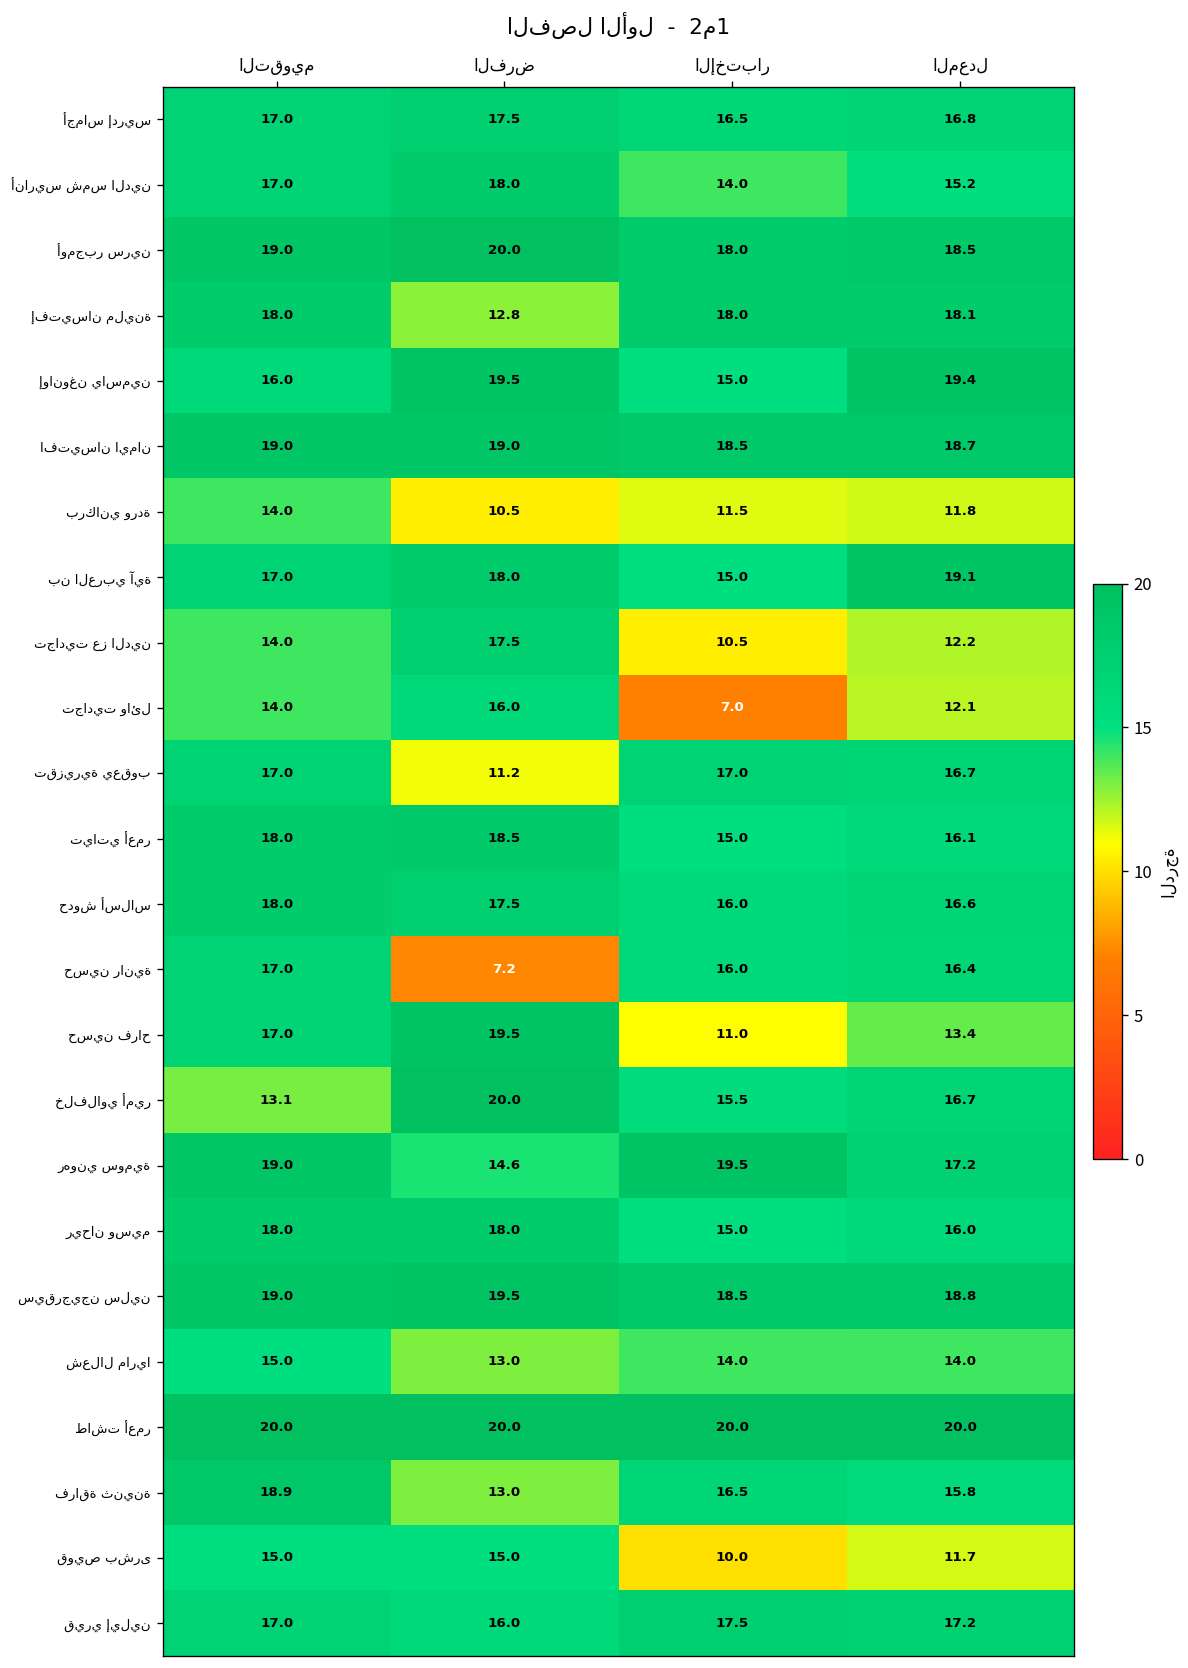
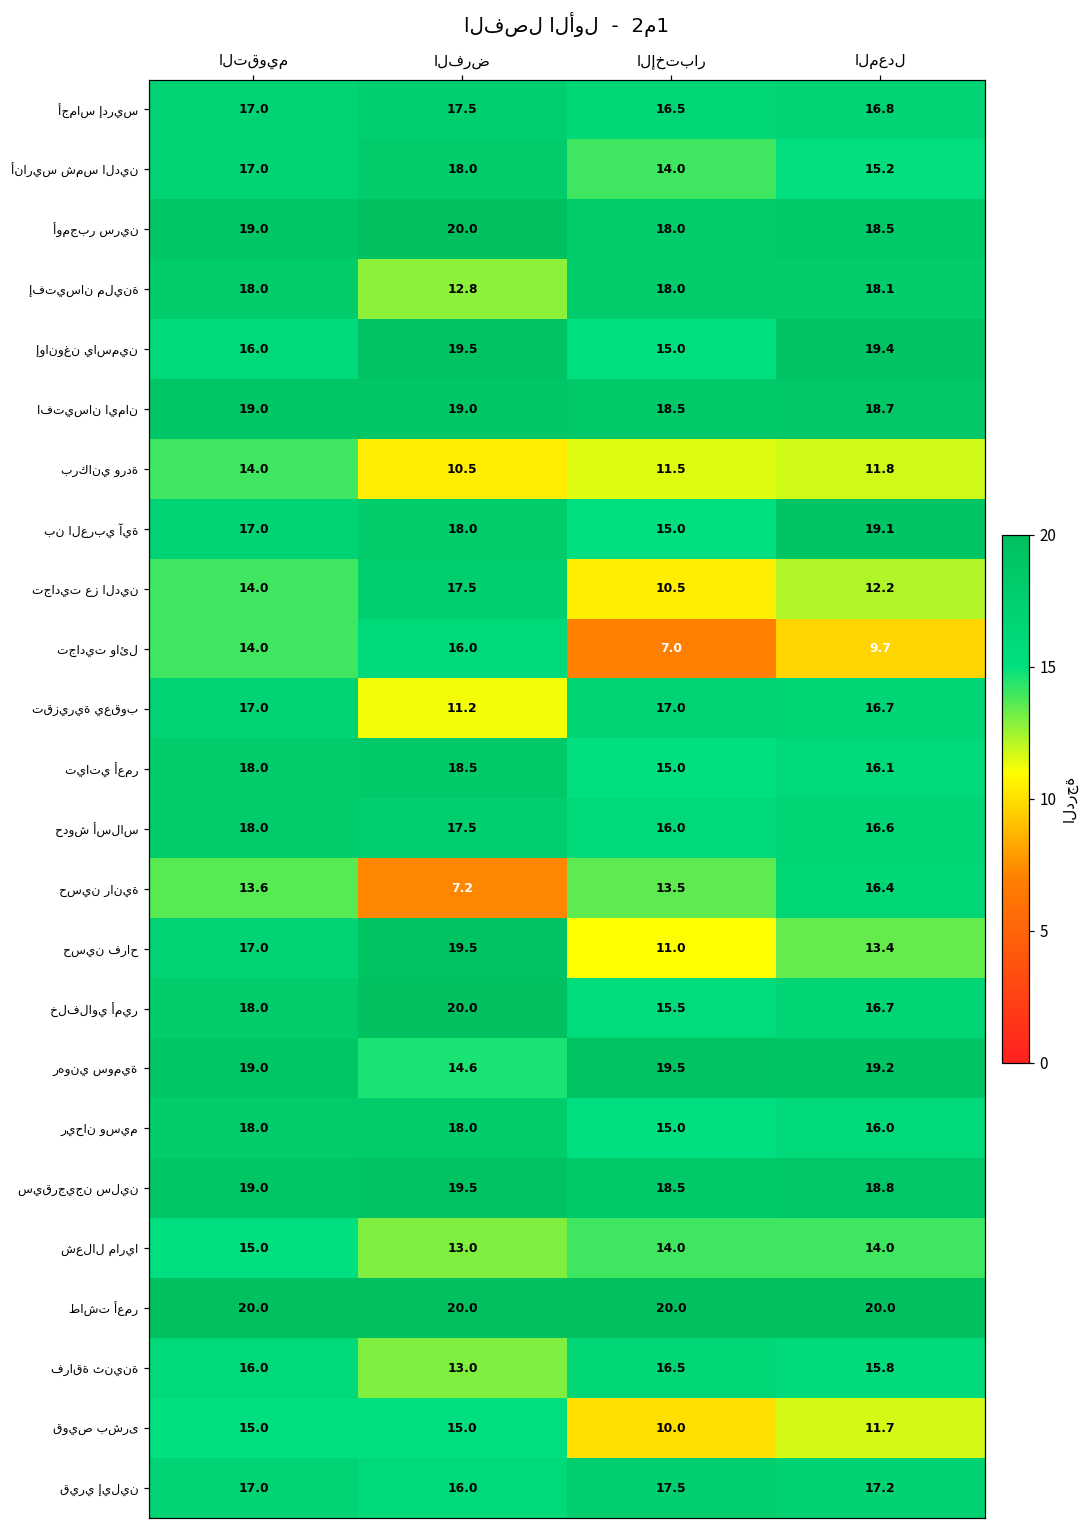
  {
    "أجماس إدريس": {
      "التقويم": 17.0,
      "الفرض": 17.5,
      "الإختبار": 16.5,
      "المعدل": 16.8
    },
    "أناريس شمس الدين": {
      "التقويم": 17.0,
      "الفرض": 18.0,
      "الإختبار": 14.0,
      "المعدل": 15.2
    },
    "أومجبر سرين": {
      "التقويم": 19.0,
      "الفرض": 20.0,
      "الإختبار": 18.0,
      "المعدل": 18.5
    },
    "إفتيسان ملينة": {
      "التقويم": 18.0,
      "الفرض": 12.8,
      "الإختبار": 18.0,
      "المعدل": 18.1
    },
    "إوانوغن ياسمين": {
      "التقويم": 16.0,
      "الفرض": 19.5,
      "الإختبار": 15.0,
      "المعدل": 19.4
    },
    "افتيسان ايمان": {
      "التقويم": 19.0,
      "الفرض": 19.0,
      "الإختبار": 18.5,
      "المعدل": 18.7
    },
    "بركاني وردة": {
      "التقويم": 14.0,
      "الفرض": 10.5,
      "الإختبار": 11.5,
      "المعدل": 11.8
    },
    "بن العربي آية": {
      "التقويم": 17.0,
      "الفرض": 18.0,
      "الإختبار": 15.0,
      "المعدل": 19.1
    },
    "تجاديت عز الدين": {
      "التقويم": 14.0,
      "الفرض": 17.5,
      "الإختبار": 10.5,
      "المعدل": 12.2
    },
    "تجاديت وائل": {
      "التقويم": 14.0,
      "الفرض": 16.0,
      "الإختبار": 7.0,
-     "المعدل": 12.1
+     "المعدل": 9.7
    },
    "تقزيرية يعقوب": {
      "التقويم": 17.0,
      "الفرض": 11.2,
      "الإختبار": 17.0,
      "المعدل": 16.7
    },
    "تياتي أعمر": {
      "التقويم": 18.0,
      "الفرض": 18.5,
      "الإختبار": 15.0,
      "المعدل": 16.1
    },
    "حدوش أسلاس": {
      "التقويم": 18.0,
      "الفرض": 17.5,
      "الإختبار": 16.0,
      "المعدل": 16.6
    },
    "حسين رانية": {
-     "التقويم": 17.0,
+     "التقويم": 13.6,
      "الفرض": 7.2,
-     "الإختبار": 16.0,
+     "الإختبار": 13.5,
      "المعدل": 16.4
    },
    "حسين فراح": {
      "التقويم": 17.0,
      "الفرض": 19.5,
      "الإختبار": 11.0,
      "المعدل": 13.4
    },
    "خلفلاوي أمير": {
-     "التقويم": 13.1,
+     "التقويم": 18.0,
      "الفرض": 20.0,
      "الإختبار": 15.5,
      "المعدل": 16.7
    },
    "رهوني سومية": {
      "التقويم": 19.0,
      "الفرض": 14.6,
      "الإختبار": 19.5,
-     "المعدل": 17.2
+     "المعدل": 19.2
    },
    "ريحان وسيم": {
      "التقويم": 18.0,
      "الفرض": 18.0,
      "الإختبار": 15.0,
      "المعدل": 16.0
    },
    "سيقرجيجن سلين": {
      "التقويم": 19.0,
      "الفرض": 19.5,
      "الإختبار": 18.5,
      "المعدل": 18.8
    },
    "شعلال ماريا": {
      "التقويم": 15.0,
      "الفرض": 13.0,
      "الإختبار": 14.0,
      "المعدل": 14.0
    },
    "طاشت أعمر": {
      "التقويم": 20.0,
      "الفرض": 20.0,
      "الإختبار": 20.0,
      "المعدل": 20.0
    },
    "فراقة ثنينة": {
-     "التقويم": 18.9,
+     "التقويم": 16.0,
      "الفرض": 13.0,
      "الإختبار": 16.5,
      "المعدل": 15.8
    },
    "قويص بشرى": {
      "التقويم": 15.0,
      "الفرض": 15.0,
      "الإختبار": 10.0,
      "المعدل": 11.7
    },
    "قيري إيلين": {
      "التقويم": 17.0,
      "الفرض": 16.0,
      "الإختبار": 17.5,
      "المعدل": 17.2
    }
  }
